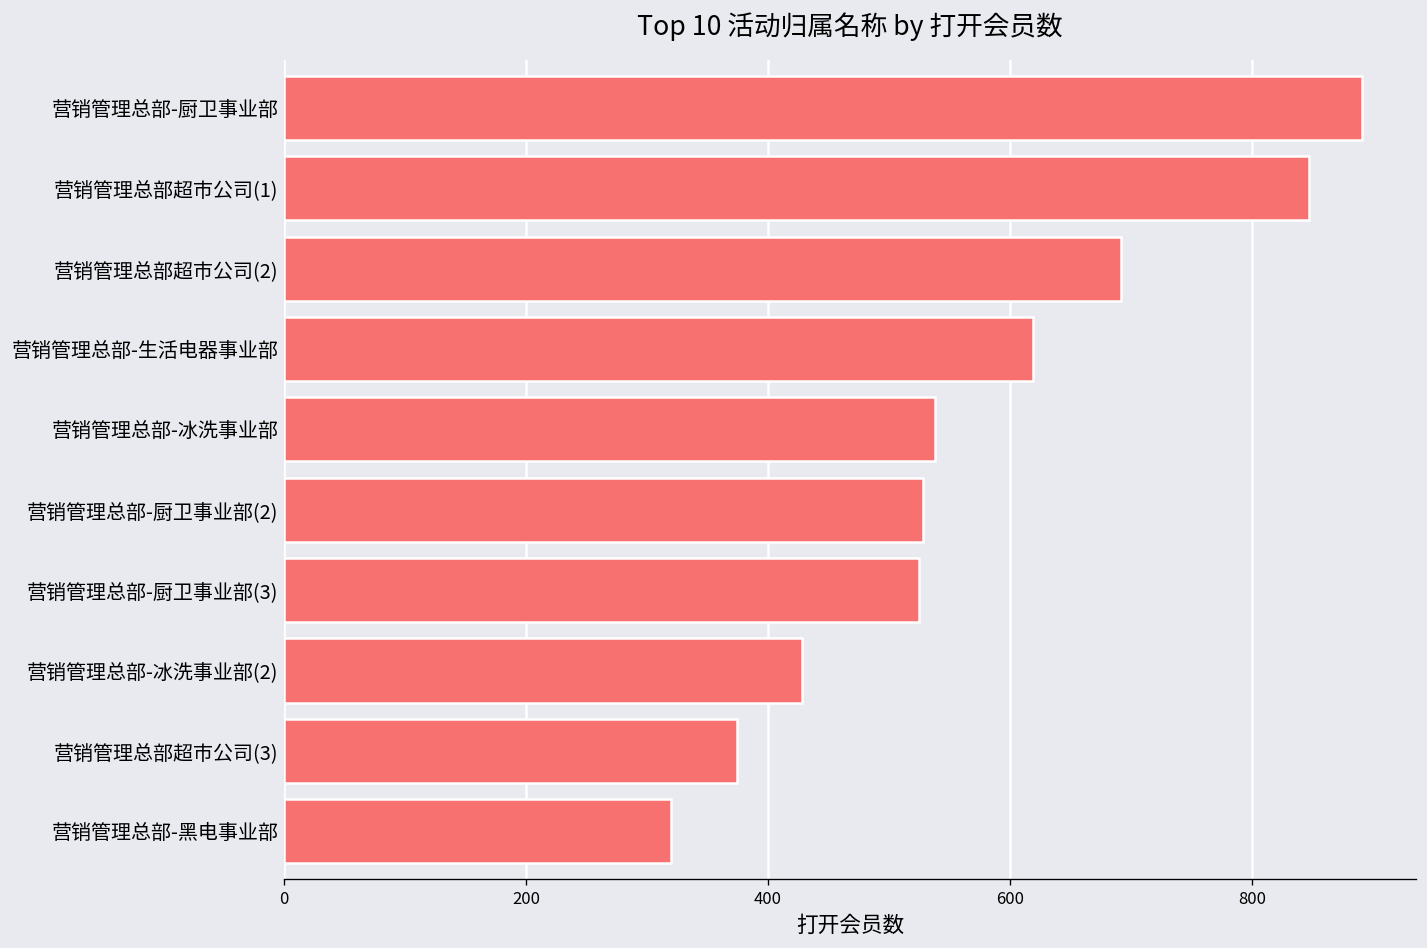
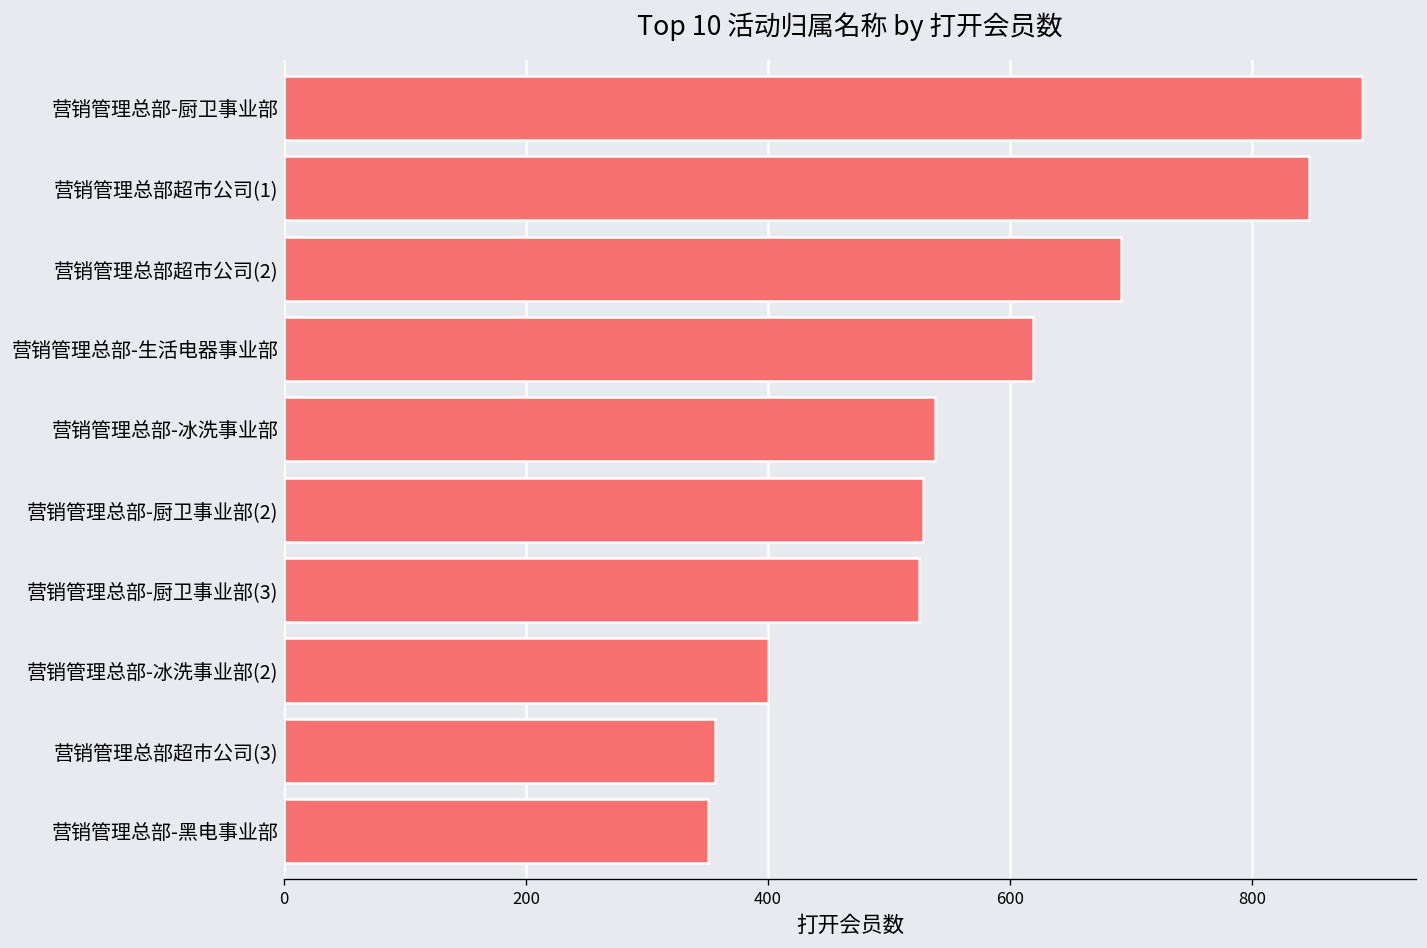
  {
    "营销管理总部-厨卫事业部": 891,
    "营销管理总部超市公司(1)": 847,
    "营销管理总部超市公司(2)": 692,
    "营销管理总部-生活电器事业部": 619,
    "营销管理总部-冰洗事业部": 538,
    "营销管理总部-厨卫事业部(2)": 528,
    "营销管理总部-厨卫事业部(3)": 525,
-   "营销管理总部-冰洗事业部(2)": 428,
-   "营销管理总部超市公司(3)": 374,
-   "营销管理总部-黑电事业部": 320
+   "营销管理总部-冰洗事业部(2)": 400,
+   "营销管理总部超市公司(3)": 356,
+   "营销管理总部-黑电事业部": 350
  }
